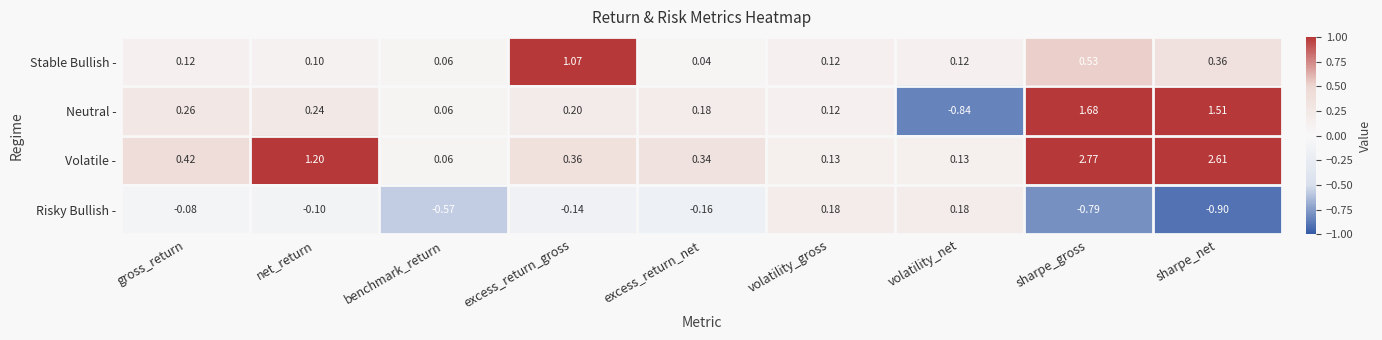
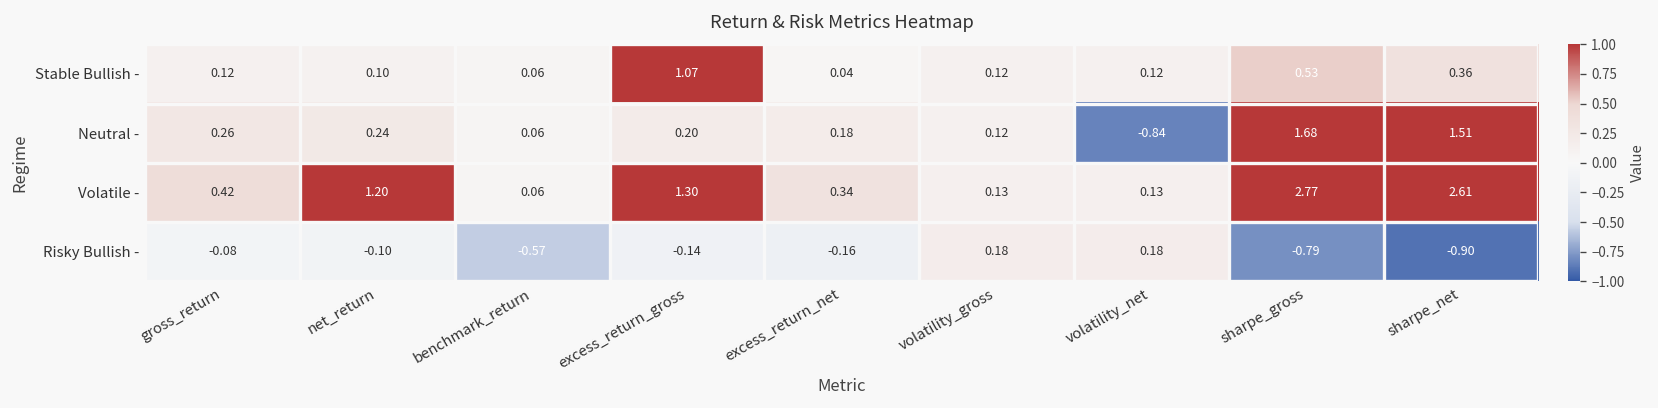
  {
    "Stable Bullish -": {
      "gross_return": 0.12,
      "net_return": 0.10,
      "benchmark_return": 0.06,
      "excess_return_gross": 1.07,
      "excess_return_net": 0.04,
      "volatility_gross": 0.12,
      "volatility_net": 0.12,
      "sharpe_gross": 0.53,
      "sharpe_net": 0.36
    },
    "Neutral -": {
      "gross_return": 0.26,
      "net_return": 0.24,
      "benchmark_return": 0.06,
      "excess_return_gross": 0.20,
      "excess_return_net": 0.18,
      "volatility_gross": 0.12,
      "volatility_net": -0.84,
      "sharpe_gross": 1.68,
      "sharpe_net": 1.51
    },
    "Volatile -": {
      "gross_return": 0.42,
      "net_return": 1.20,
      "benchmark_return": 0.06,
-     "excess_return_gross": 0.36,
+     "excess_return_gross": 1.30,
      "excess_return_net": 0.34,
      "volatility_gross": 0.13,
      "volatility_net": 0.13,
      "sharpe_gross": 2.77,
      "sharpe_net": 2.61
    },
    "Risky Bullish -": {
      "gross_return": -0.08,
      "net_return": -0.10,
      "benchmark_return": -0.57,
      "excess_return_gross": -0.14,
      "excess_return_net": -0.16,
      "volatility_gross": 0.18,
      "volatility_net": 0.18,
      "sharpe_gross": -0.79,
      "sharpe_net": -0.90
    }
  }
